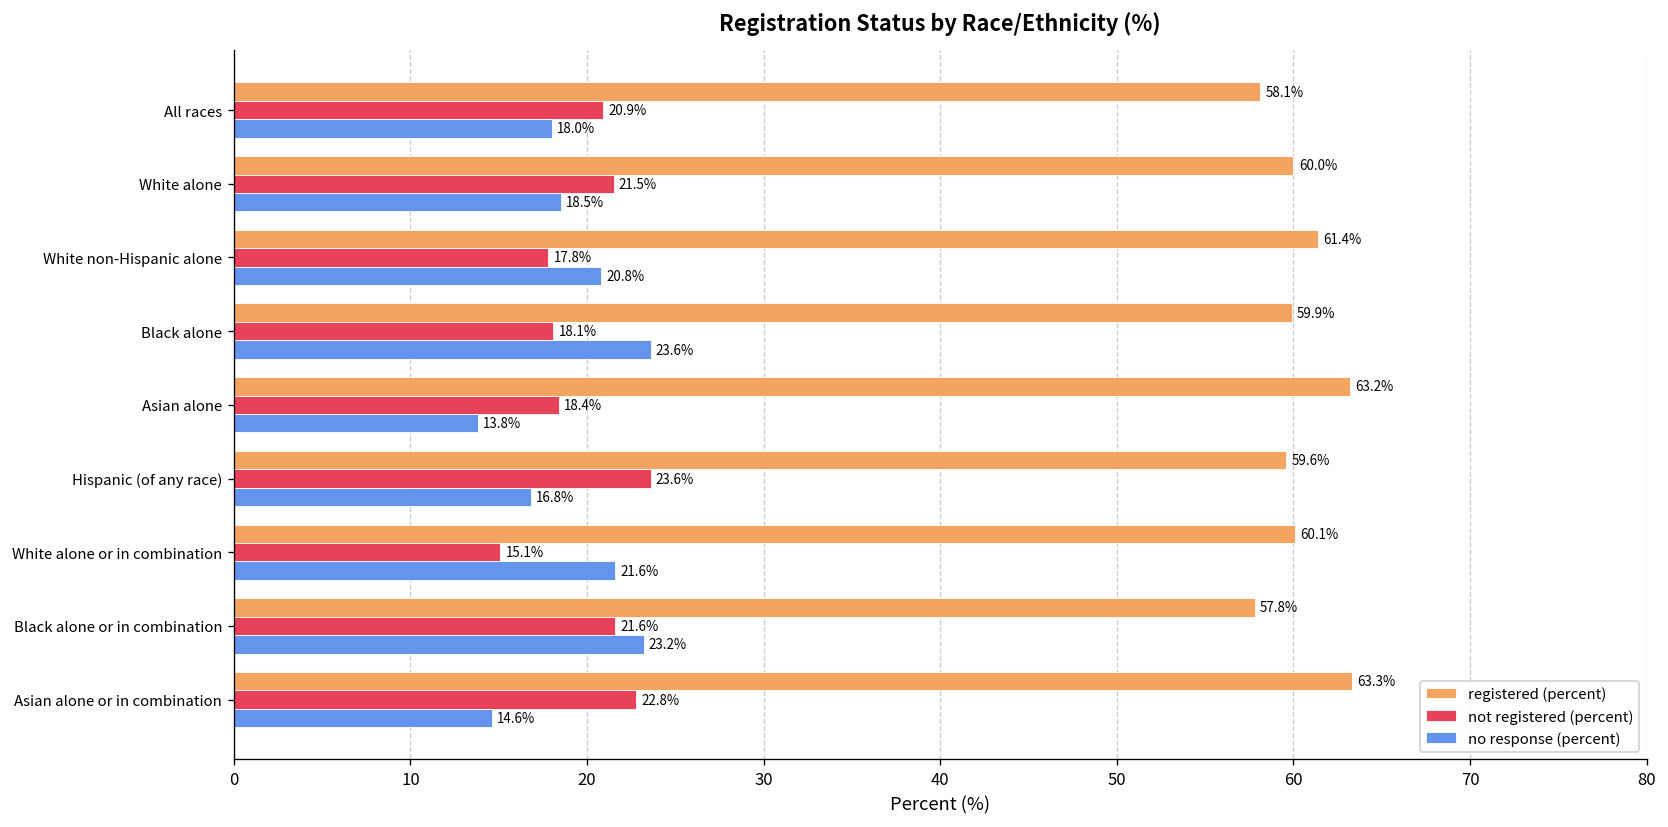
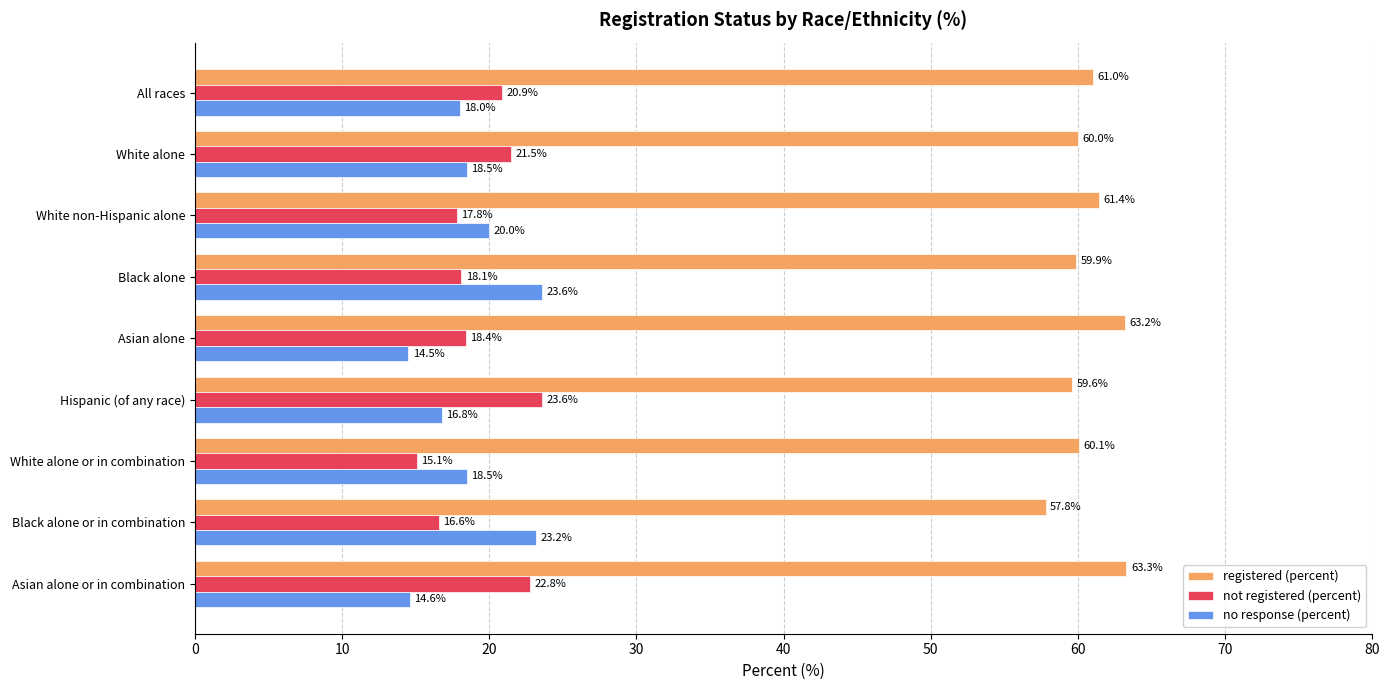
  {
    "registered (percent)": {
-     "All races": "58.1%",
+     "All races": "61.0%",
      "White alone": "60.0%",
      "White non-Hispanic alone": "61.4%",
      "Black alone": "59.9%",
      "Asian alone": "63.2%",
      "Hispanic (of any race)": "59.6%",
      "White alone or in combination": "60.1%",
      "Black alone or in combination": "57.8%",
      "Asian alone or in combination": "63.3%"
    },
    "not registered (percent)": {
      "All races": "20.9%",
      "White alone": "21.5%",
      "White non-Hispanic alone": "17.8%",
      "Black alone": "18.1%",
      "Asian alone": "18.4%",
      "Hispanic (of any race)": "23.6%",
      "White alone or in combination": "15.1%",
-     "Black alone or in combination": "21.6%",
+     "Black alone or in combination": "16.6%",
      "Asian alone or in combination": "22.8%"
    },
    "no response (percent)": {
      "All races": "18.0%",
      "White alone": "18.5%",
-     "White non-Hispanic alone": "20.8%",
+     "White non-Hispanic alone": "20.0%",
      "Black alone": "23.6%",
-     "Asian alone": "13.8%",
+     "Asian alone": "14.5%",
      "Hispanic (of any race)": "16.8%",
-     "White alone or in combination": "21.6%",
+     "White alone or in combination": "18.5%",
      "Black alone or in combination": "23.2%",
      "Asian alone or in combination": "14.6%"
    }
  }
